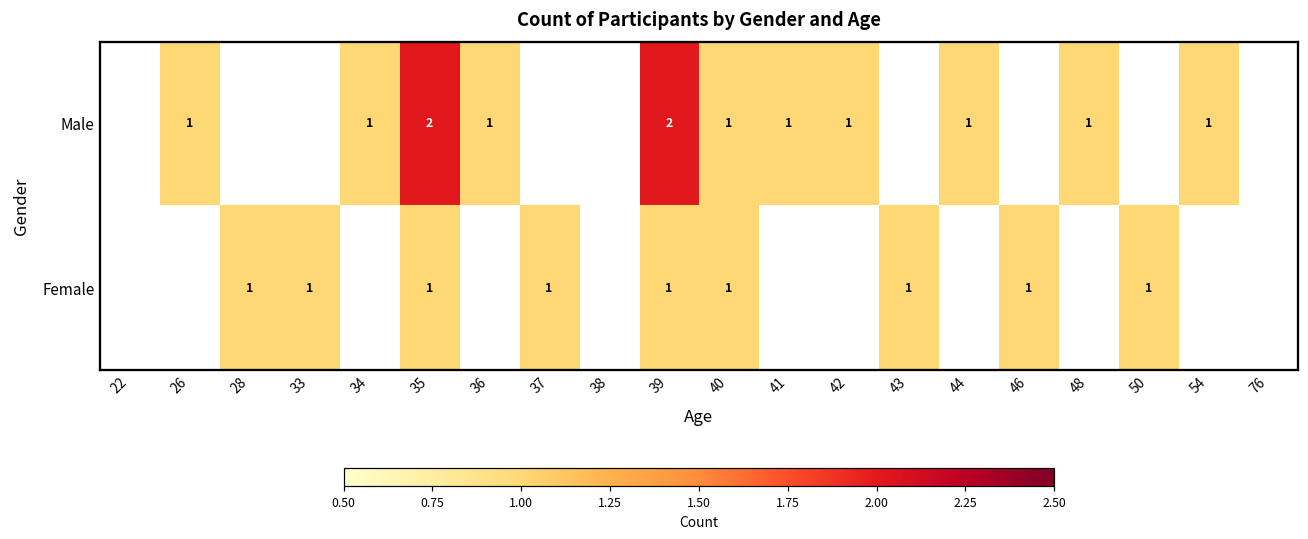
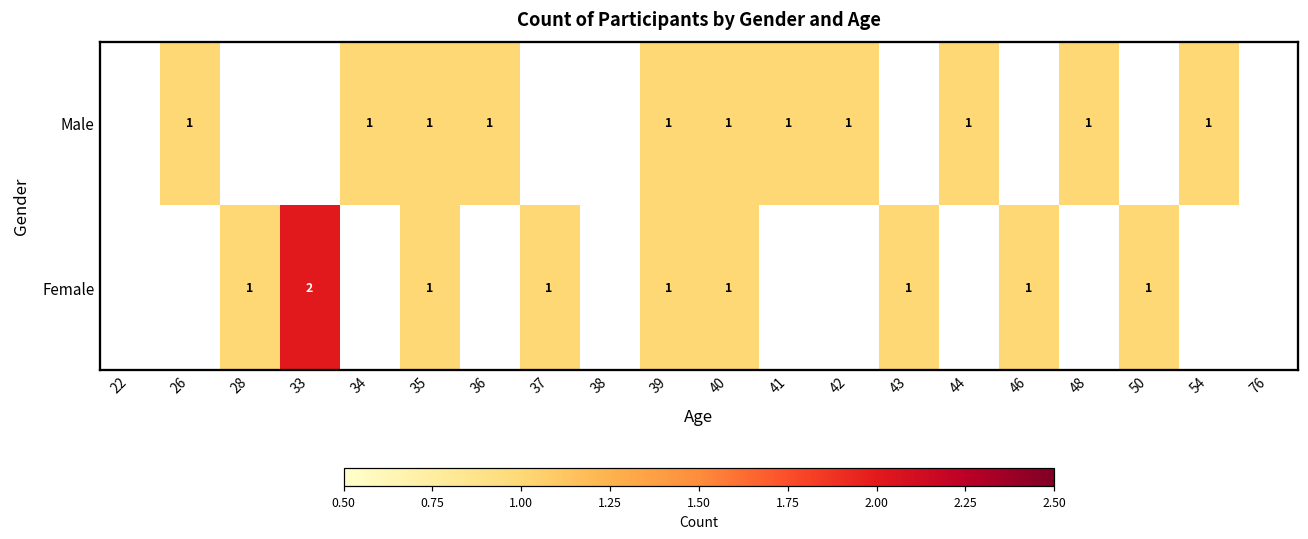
  {
    "Male": {
      "26": 1,
      "34": 1,
-     "35": 2,
+     "35": 1,
      "36": 1,
-     "39": 2,
+     "39": 1,
      "40": 1,
      "41": 1,
      "42": 1,
      "44": 1,
      "48": 1,
      "54": 1
    },
    "Female": {
      "28": 1,
-     "33": 1,
+     "33": 2,
      "35": 1,
      "37": 1,
      "39": 1,
      "40": 1,
      "43": 1,
      "46": 1,
      "50": 1
    }
  }
